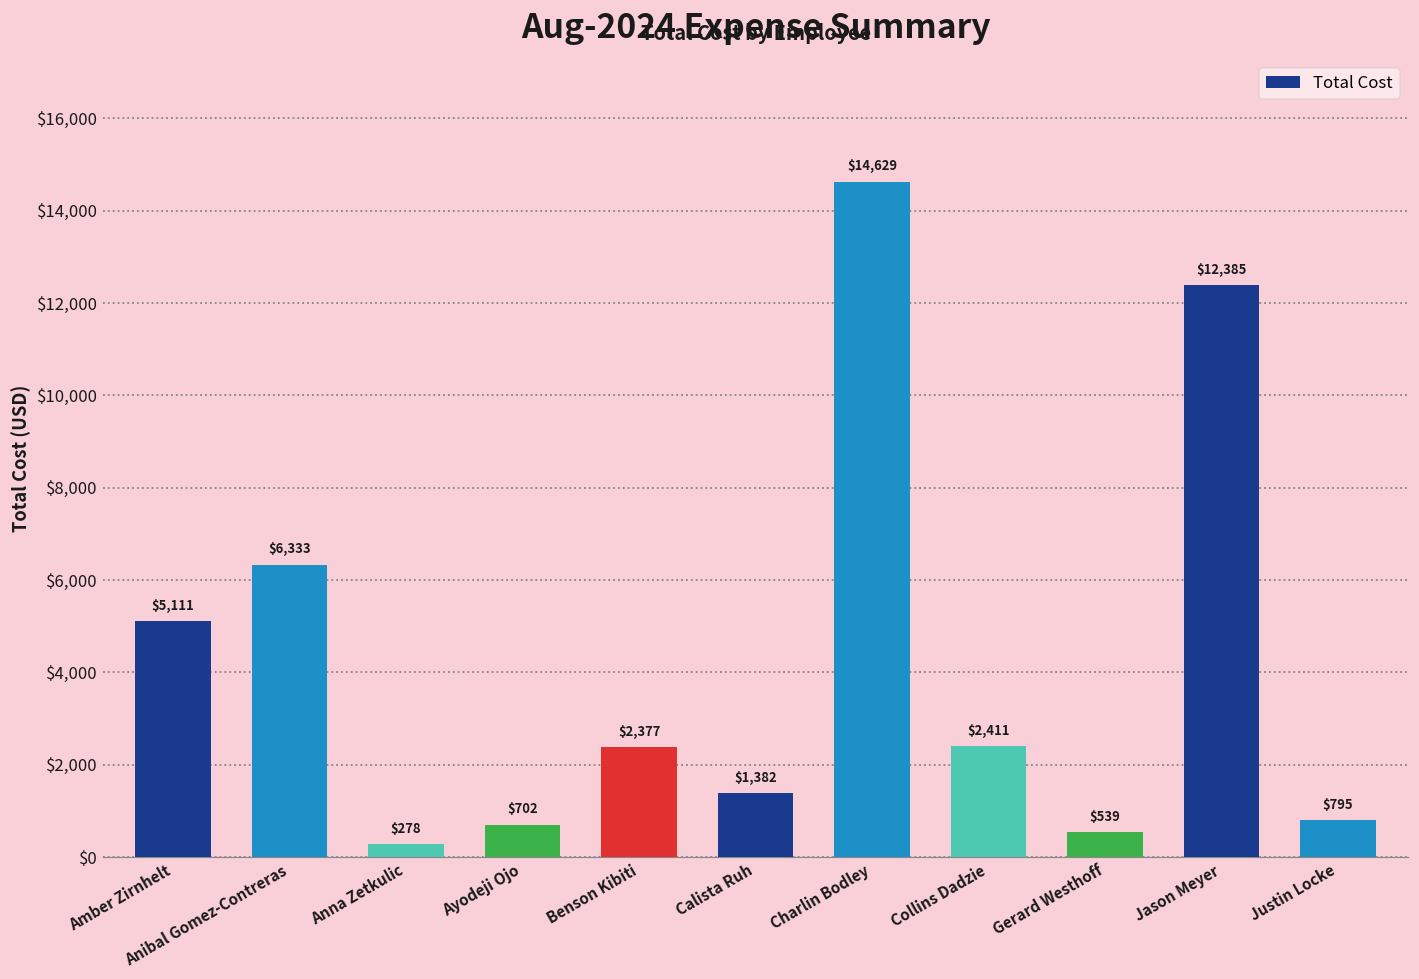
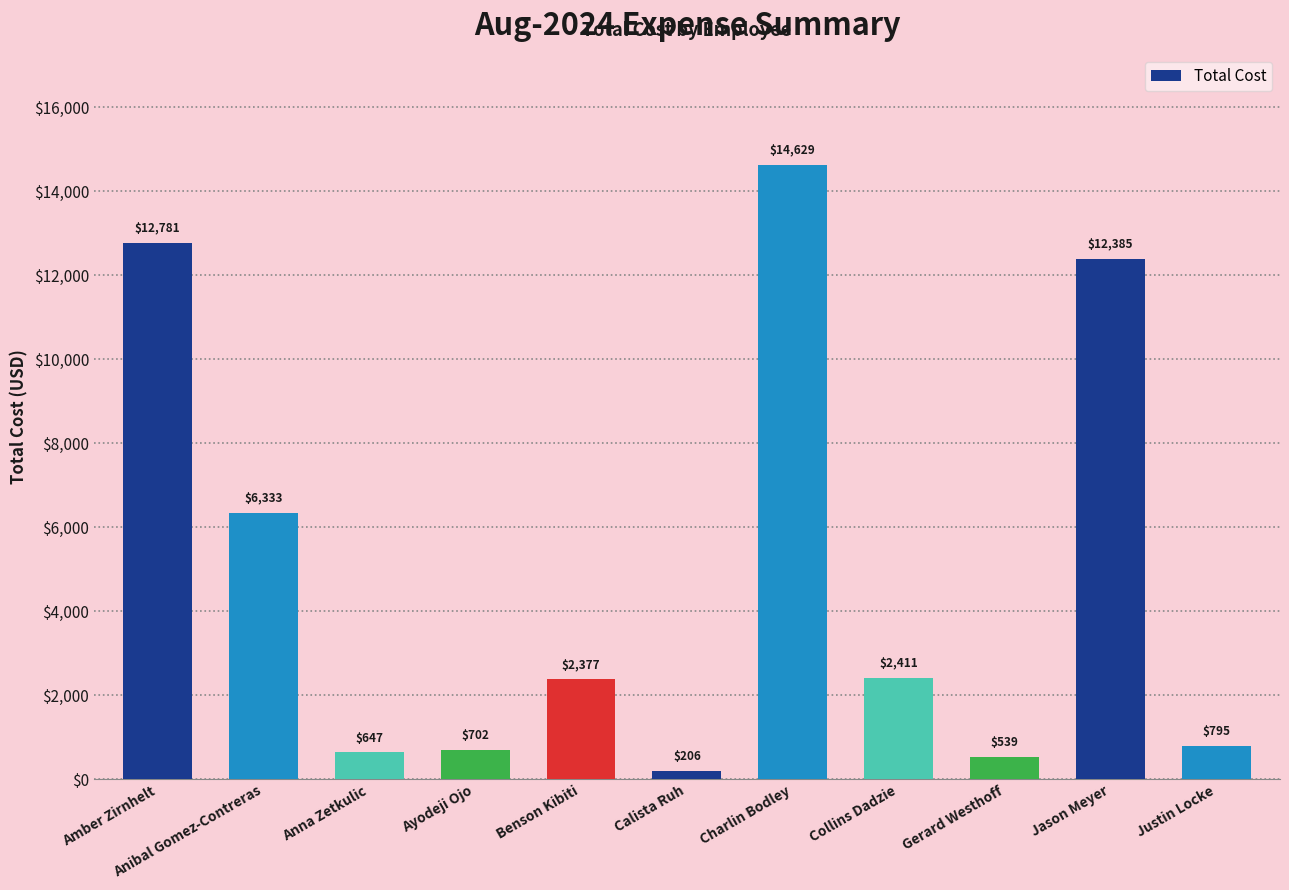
  {
-   "Amber Zirnhelt": "$5,111",
+   "Amber Zirnhelt": "$12,781",
    "Anibal Gomez-Contreras": "$6,333",
-   "Anna Zetkulic": "$278",
+   "Anna Zetkulic": "$647",
    "Ayodeji Ojo": "$702",
    "Benson Kibiti": "$2,377",
-   "Calista Ruh": "$1,382",
+   "Calista Ruh": "$206",
    "Charlin Bodley": "$14,629",
    "Collins Dadzie": "$2,411",
    "Gerard Westhoff": "$539",
    "Jason Meyer": "$12,385",
    "Justin Locke": "$795"
  }
